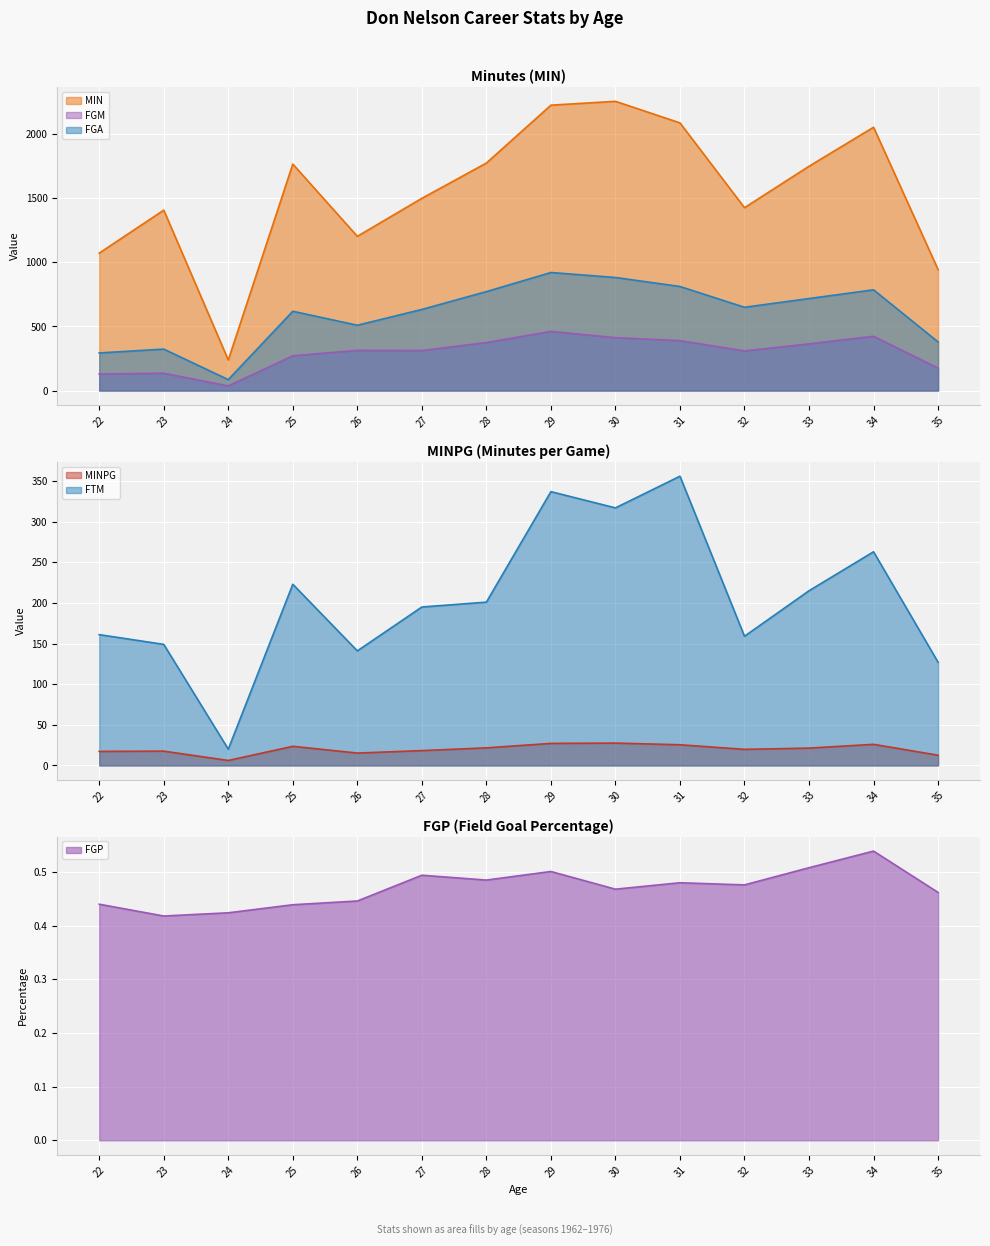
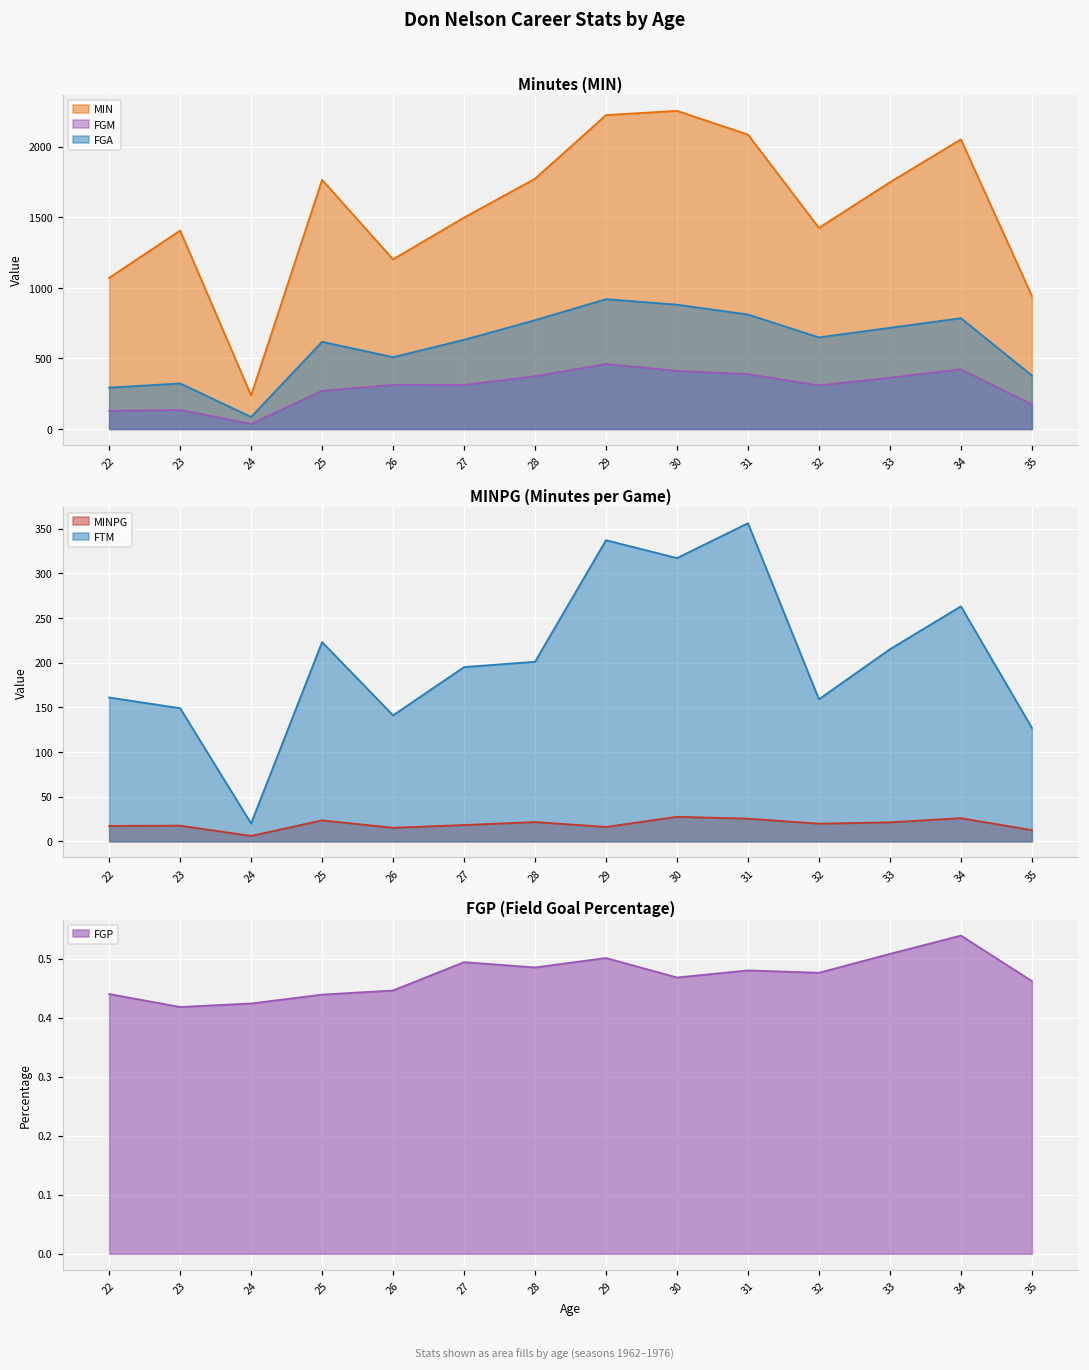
  {
    "Minutes (MIN)": {
      "MIN": {
        "22": 1070,
        "23": 1410,
        "24": 240,
        "25": 1770,
        "26": 1200,
        "27": 1500,
        "28": 1770,
        "29": 2220,
        "30": 2250,
        "31": 2090,
        "32": 1430,
        "33": 1750,
        "34": 2050,
        "35": 940
      },
      "FGM": {
        "22": 130,
        "23": 140,
        "24": 40,
        "25": 270,
        "26": 310,
        "27": 310,
        "28": 370,
        "29": 460,
        "30": 410,
        "31": 390,
        "32": 310,
        "33": 360,
        "34": 420,
        "35": 180
      },
      "FGA": {
        "22": 290,
        "23": 320,
        "24": 90,
        "25": 620,
        "26": 510,
        "27": 630,
        "28": 770,
        "29": 920,
        "30": 880,
        "31": 810,
        "32": 650,
        "33": 720,
        "34": 790,
        "35": 380
      }
    },
    "MINPG (Minutes per Game)": {
      "MINPG": {
        "22": 20,
        "23": 20,
        "24": 10,
        "25": 20,
        "26": 20,
        "27": 20,
        "28": 20,
-       "29": 30,
+       "29": 20,
        "30": 30,
        "31": 30,
        "32": 20,
        "33": 20,
        "34": 30,
        "35": 10
      },
      "FTM": {
        "22": 160,
        "23": 150,
        "24": 20,
        "25": 220,
        "26": 140,
        "27": 200,
        "28": 200,
        "29": 340,
        "30": 320,
        "31": 360,
        "32": 160,
        "33": 220,
        "34": 260,
        "35": 130
      }
    },
    "FGP (Field Goal Percentage)": {
      "22": 0.44,
      "23": 0.42,
      "24": 0.42,
      "25": 0.44,
      "26": 0.45,
      "27": 0.49,
      "28": 0.49,
      "29": 0.50,
      "30": 0.47,
      "31": 0.48,
      "32": 0.48,
      "33": 0.51,
      "34": 0.54,
      "35": 0.46
    }
  }
